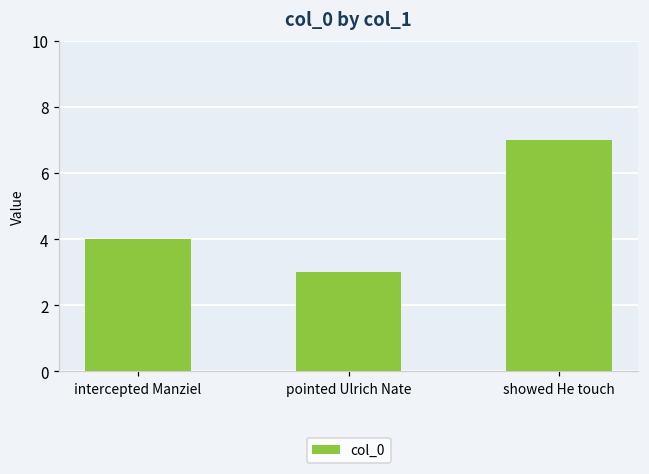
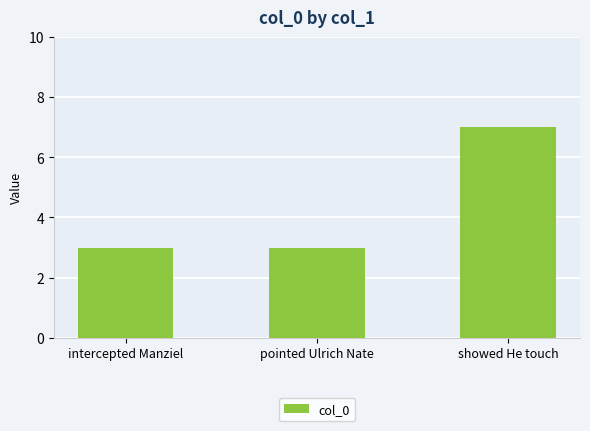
  {
-   "intercepted Manziel": 4,
+   "intercepted Manziel": 3,
    "pointed Ulrich Nate": 3,
    "showed He touch": 7
  }
